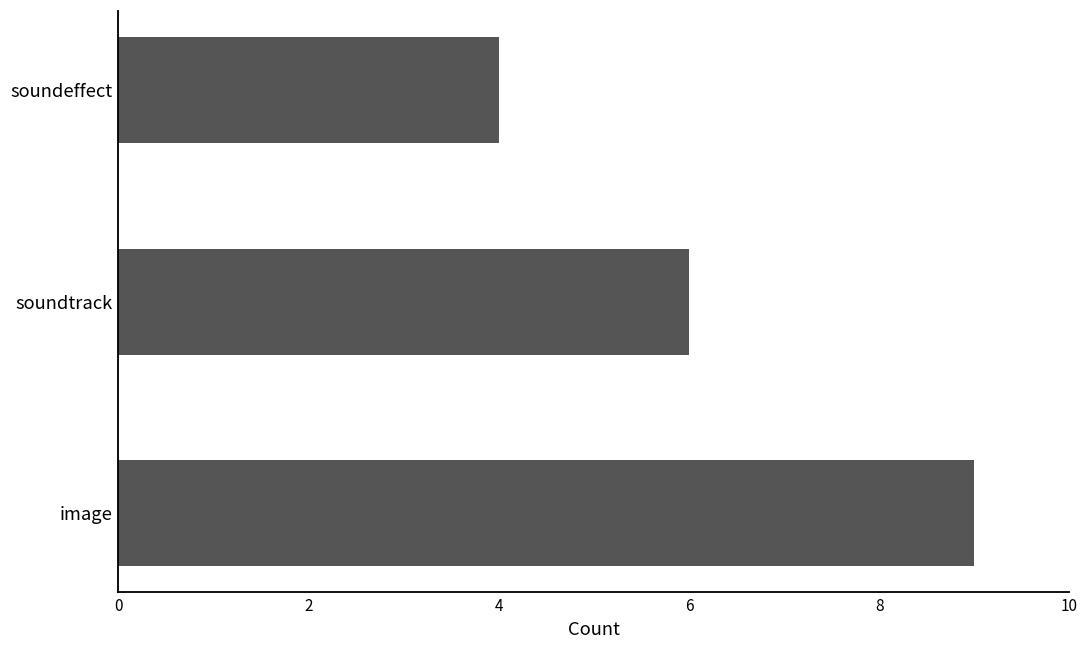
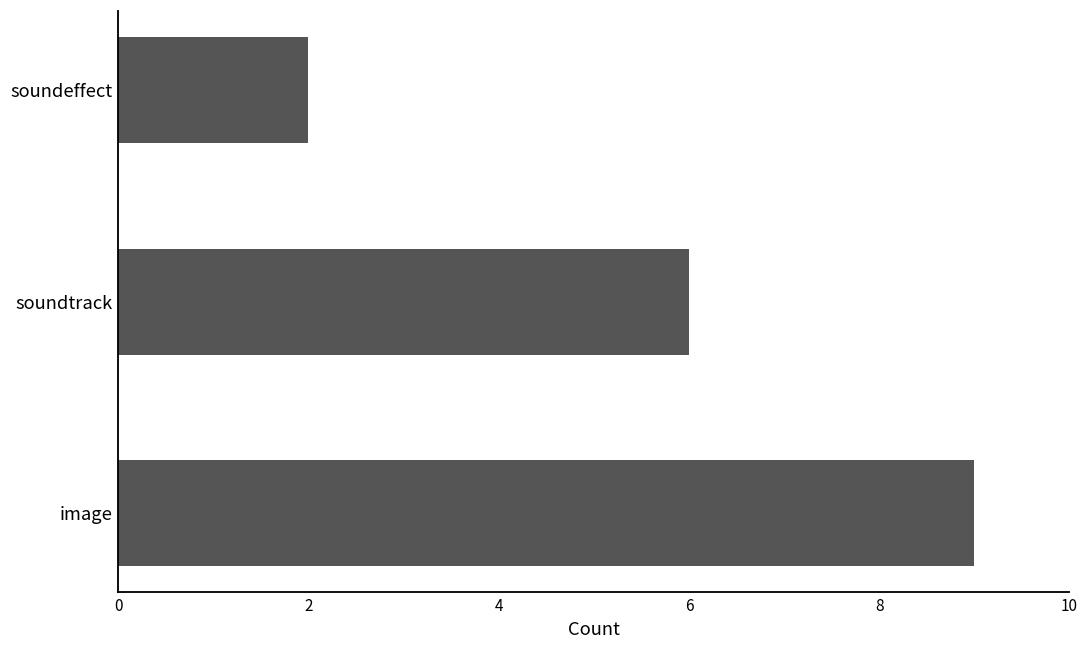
  {
-   "soundeffect": 4,
+   "soundeffect": 2,
    "soundtrack": 6,
    "image": 9
  }
